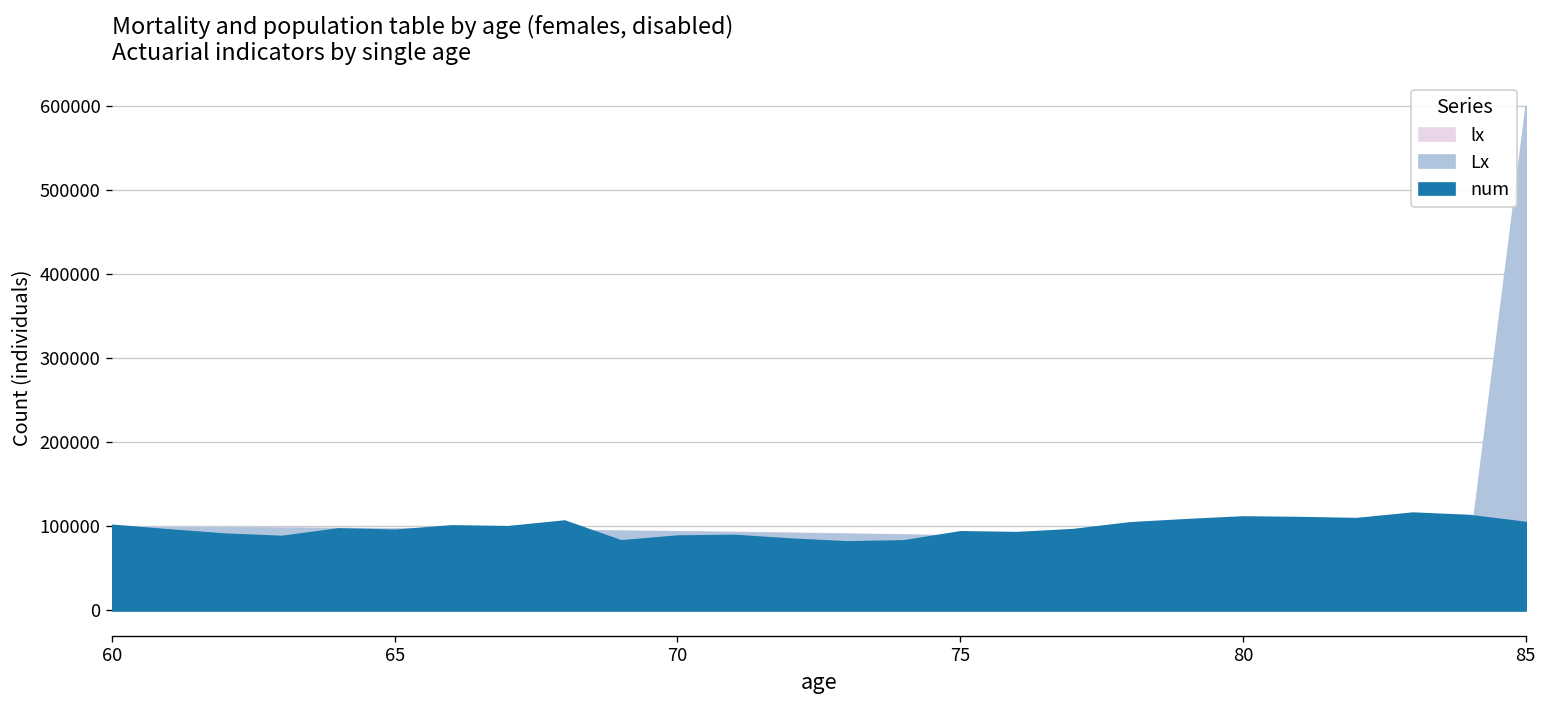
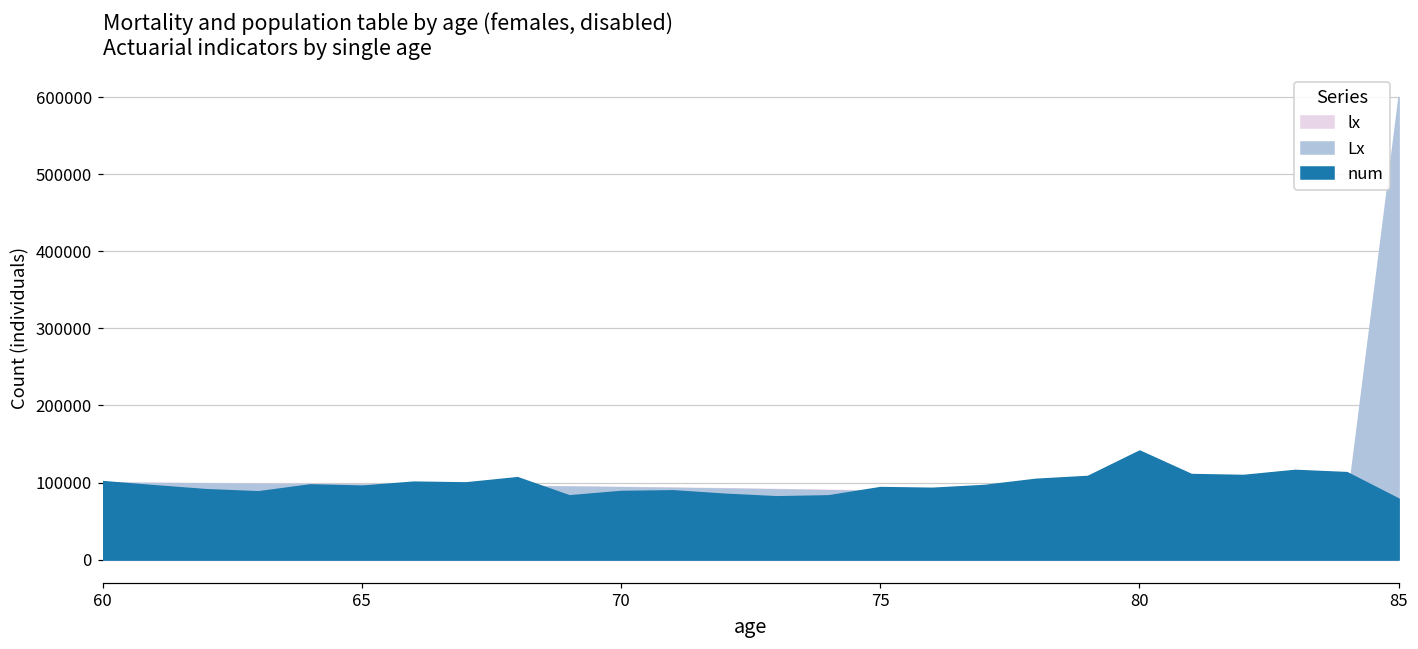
  {
    "num": {
      "70": 90000,
      "75": 90000,
-     "80": 110000,
-     "85": 110000
+     "80": 140000,
+     "85": 80000
    }
  }
